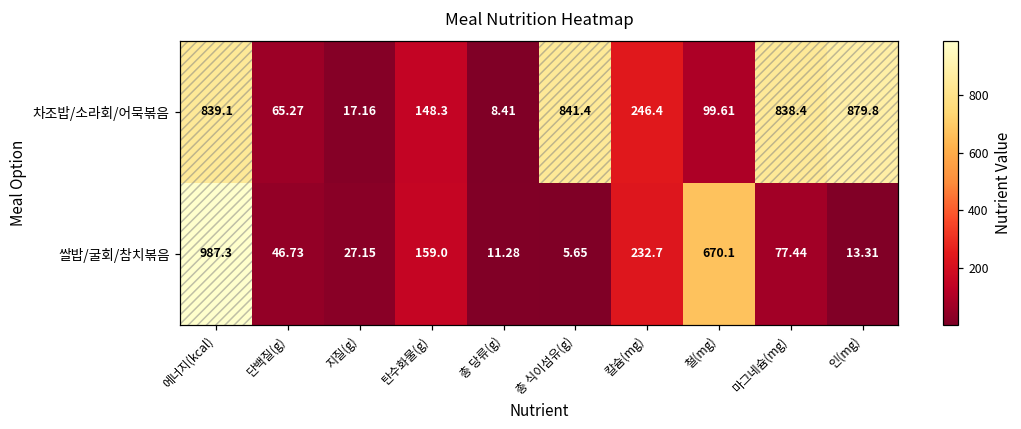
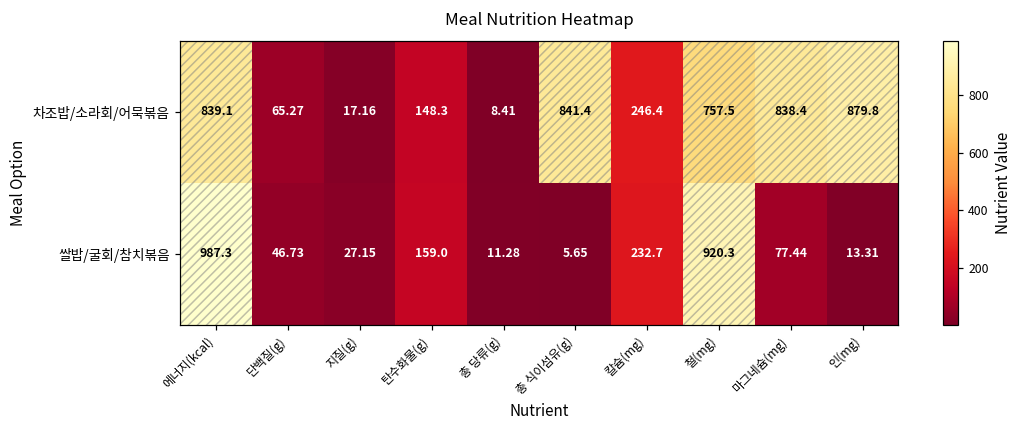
  {
    "차조밥/소라회/어묵볶음": {
      "에너지(kcal)": 839.1,
      "단백질(g)": 65.27,
      "지질(g)": 17.16,
      "탄수화물(g)": 148.3,
      "총 당류(g)": 8.41,
      "총 식이섬유(g)": 841.4,
      "칼슘(mg)": 246.4,
-     "철(mg)": 99.61,
+     "철(mg)": 757.5,
      "마그네슘(mg)": 838.4,
      "인(mg)": 879.8
    },
    "쌀밥/굴회/참치볶음": {
      "에너지(kcal)": 987.3,
      "단백질(g)": 46.73,
      "지질(g)": 27.15,
      "탄수화물(g)": 159.0,
      "총 당류(g)": 11.28,
      "총 식이섬유(g)": 5.65,
      "칼슘(mg)": 232.7,
-     "철(mg)": 670.1,
+     "철(mg)": 920.3,
      "마그네슘(mg)": 77.44,
      "인(mg)": 13.31
    }
  }
